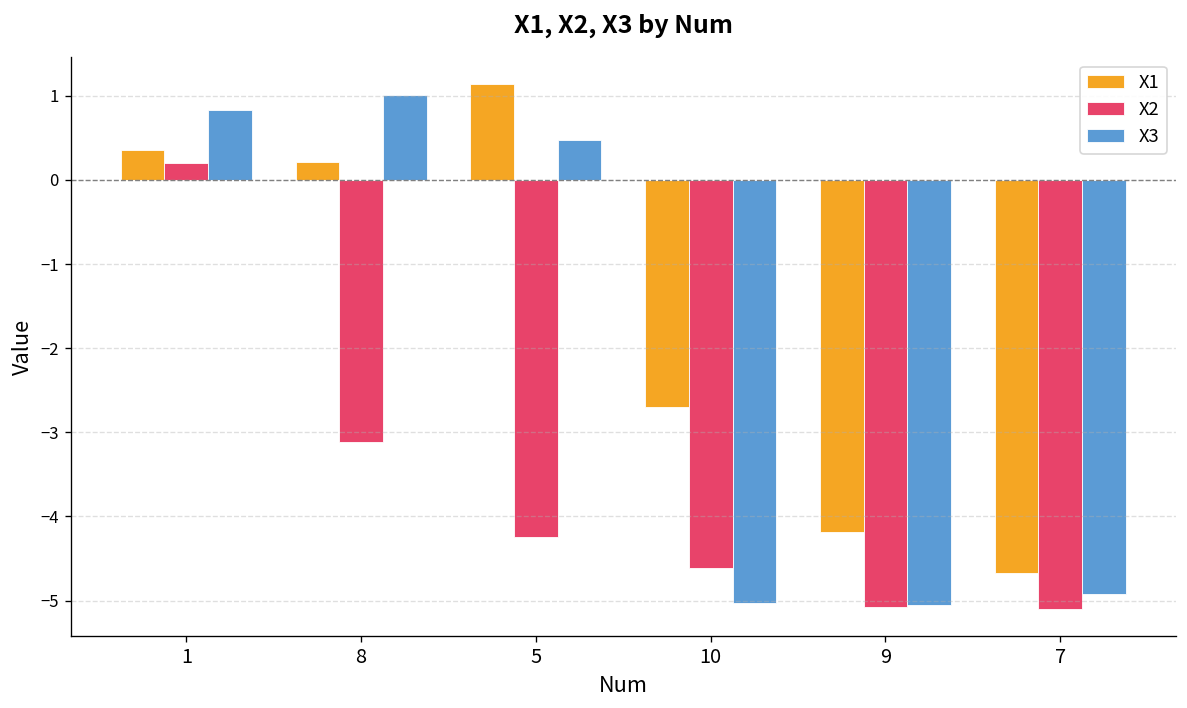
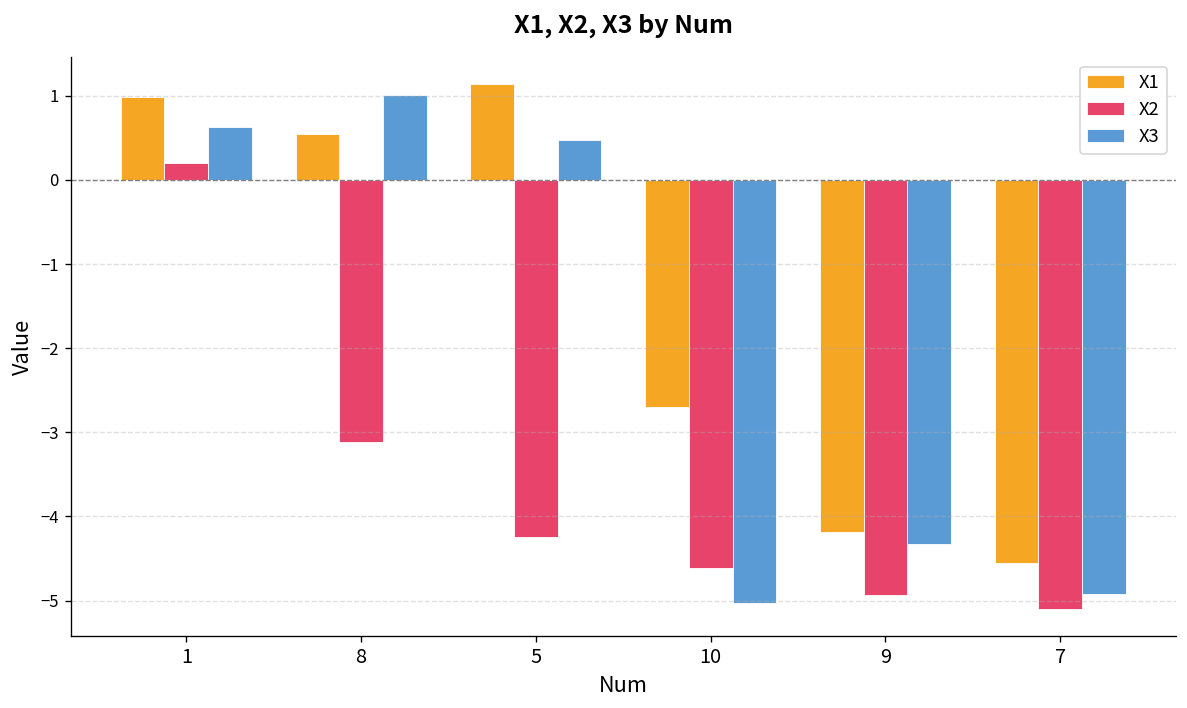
  {
    "X1": {
-     "1": 0.4,
-     "8": 0.2,
+     "1": 1.0,
+     "8": 0.6,
      "5": 1.1,
      "10": -2.7,
      "9": -4.2,
-     "7": -4.7
+     "7": -4.6
    },
    "X2": {
      "1": 0.2,
      "8": -3.1,
      "5": -4.2,
      "10": -4.6,
-     "9": -5.1,
+     "9": -4.9,
      "7": -5.1
    },
    "X3": {
-     "1": 0.8,
+     "1": 0.6,
      "8": 1.0,
      "5": 0.5,
      "10": -5.0,
-     "9": -5.0,
+     "9": -4.3,
      "7": -4.9
    }
  }
